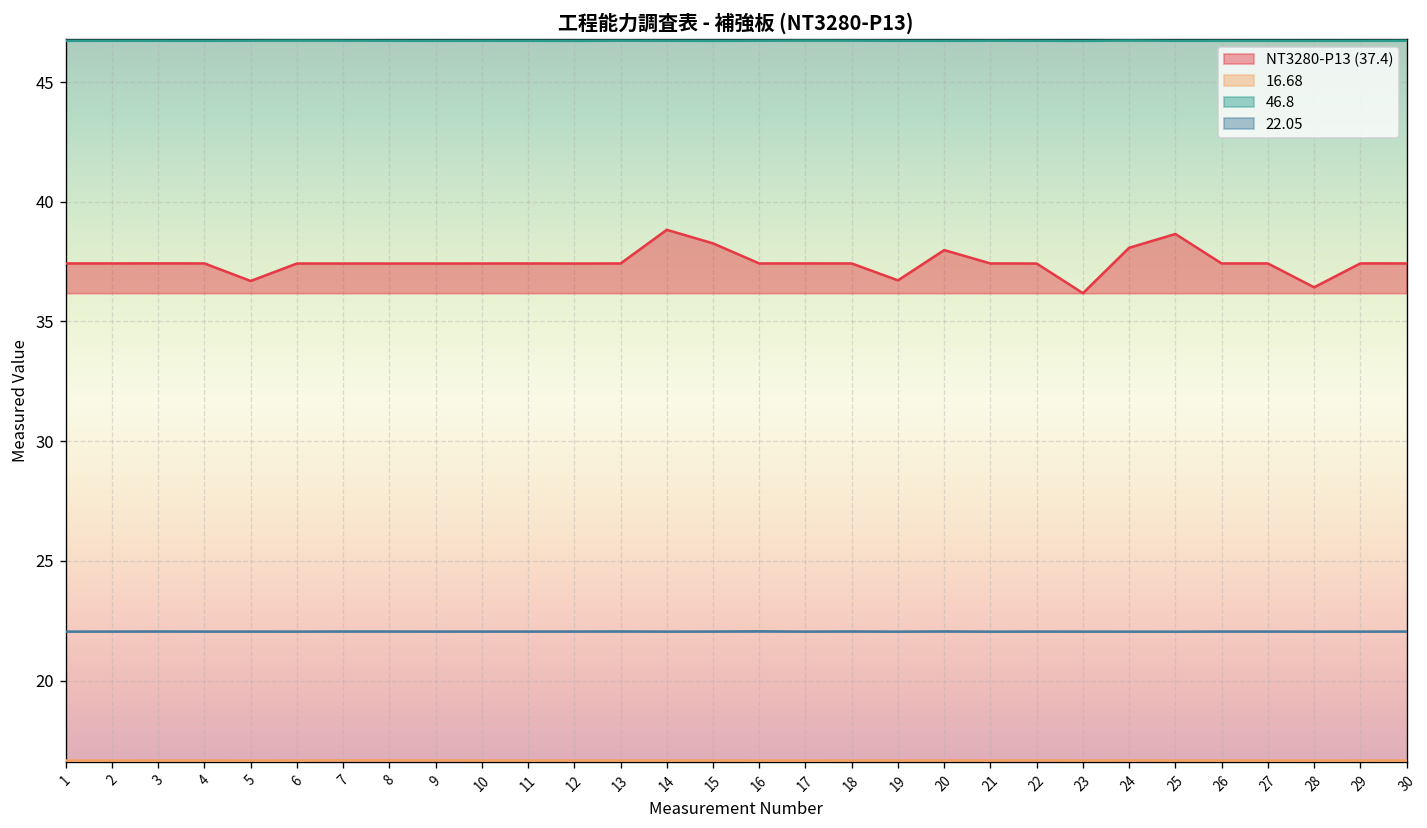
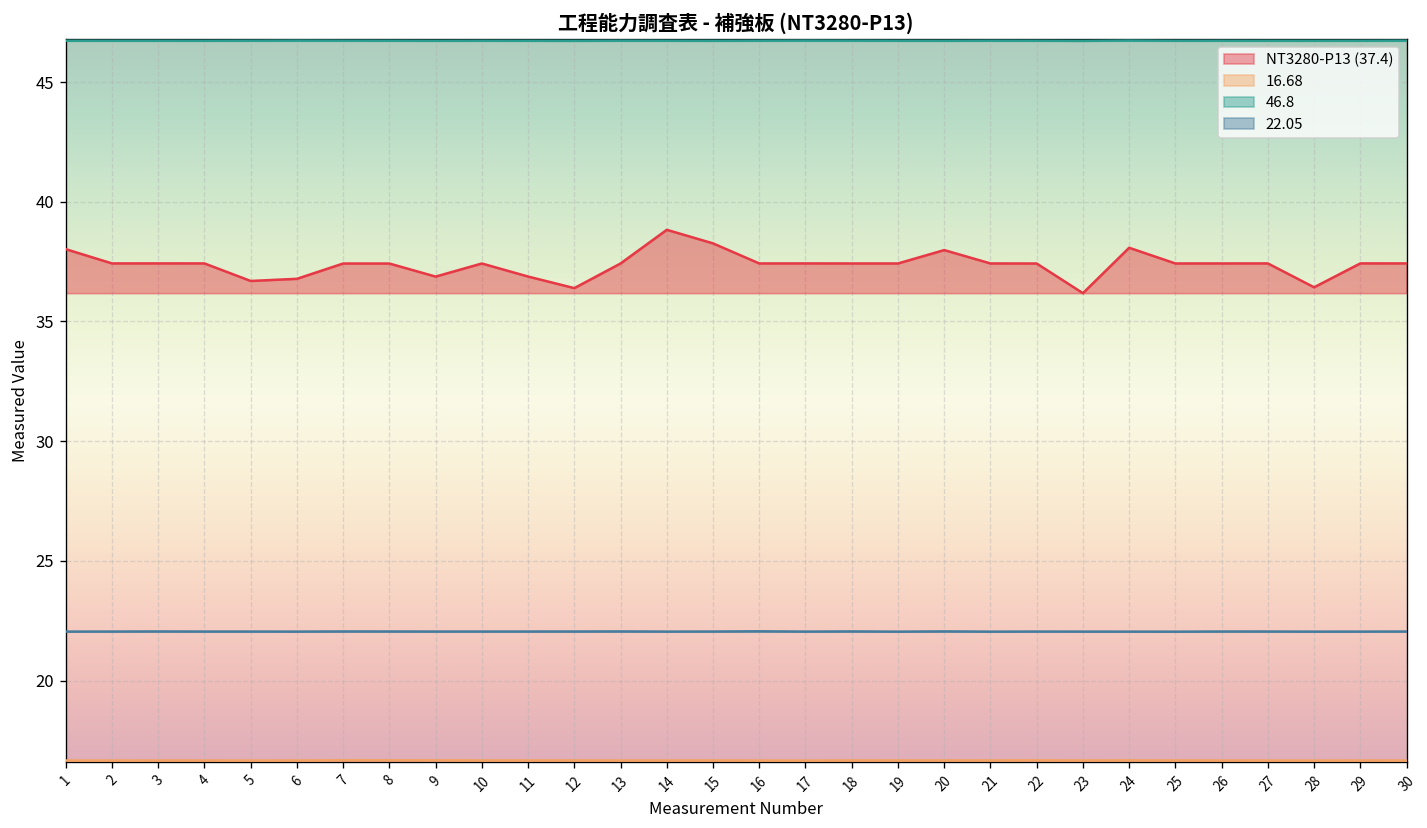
  {
    "NT3280-P13 (37.4)": {
-     "1": 37.4,
+     "1": 38.0,
      "2": 37.4,
      "3": 37.4,
      "4": 37.4,
      "5": 36.7,
-     "6": 37.4,
+     "6": 36.8,
      "7": 37.4,
      "8": 37.4,
-     "9": 37.4,
+     "9": 36.9,
      "10": 37.4,
-     "11": 37.4,
-     "12": 37.4,
+     "11": 36.9,
+     "12": 36.4,
      "13": 37.4,
      "14": 38.8,
      "15": 38.3,
      "16": 37.4,
      "17": 37.4,
      "18": 37.4,
-     "19": 36.7,
+     "19": 37.4,
      "20": 38.0,
      "21": 37.4,
      "22": 37.4,
      "23": 36.2,
      "24": 38.1,
-     "25": 38.7,
+     "25": 37.4,
      "26": 37.4,
      "27": 37.4,
      "28": 36.4,
      "29": 37.4,
      "30": 37.4
    },
    "16.68": {
      "1": 16.7,
      "2": 16.7,
      "3": 16.7,
      "4": 16.7,
      "5": 16.7,
      "6": 16.7,
      "7": 16.7,
      "8": 16.7,
      "9": 16.7,
      "10": 16.7,
      "11": 16.7,
      "12": 16.7,
      "13": 16.7,
      "14": 16.7,
      "15": 16.7,
      "16": 16.7,
      "17": 16.7,
      "18": 16.7,
      "19": 16.7,
      "20": 16.7,
      "21": 16.7,
      "22": 16.7,
      "23": 16.7,
      "24": 16.7,
      "25": 16.7,
      "26": 16.7,
      "27": 16.7,
      "28": 16.7,
      "29": 16.7,
      "30": 16.7
    }
  }
